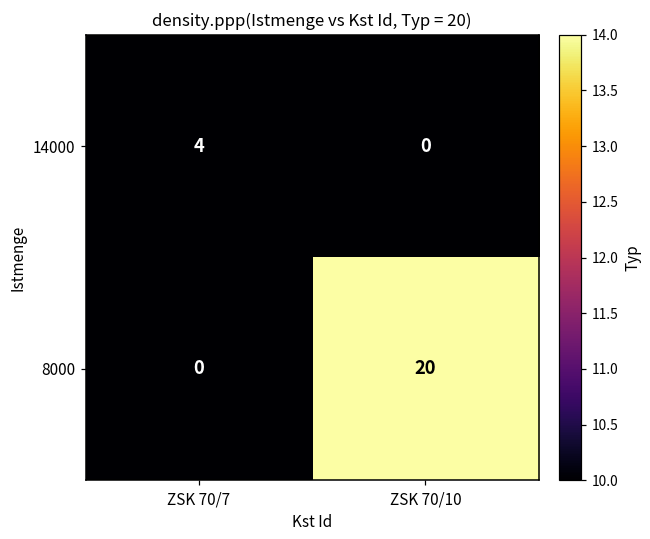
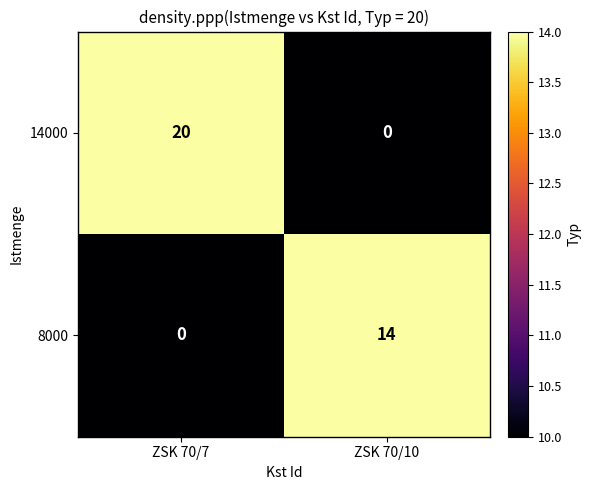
  {
    "14000": {
-     "ZSK 70/7": 4,
+     "ZSK 70/7": 20,
      "ZSK 70/10": 0
    },
    "8000": {
      "ZSK 70/7": 0,
-     "ZSK 70/10": 20
+     "ZSK 70/10": 14
    }
  }
